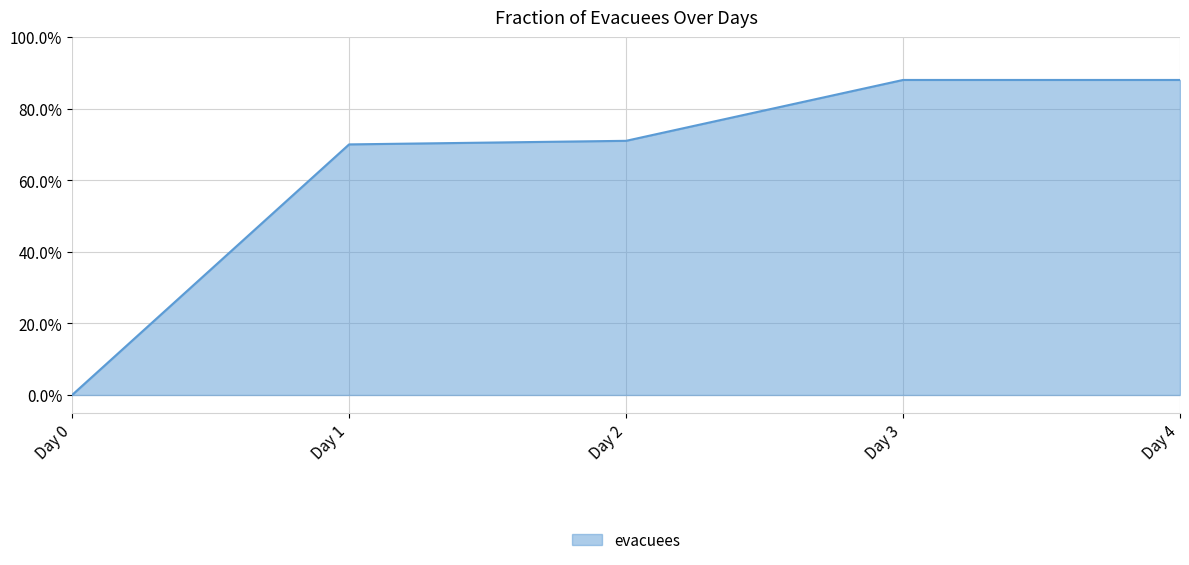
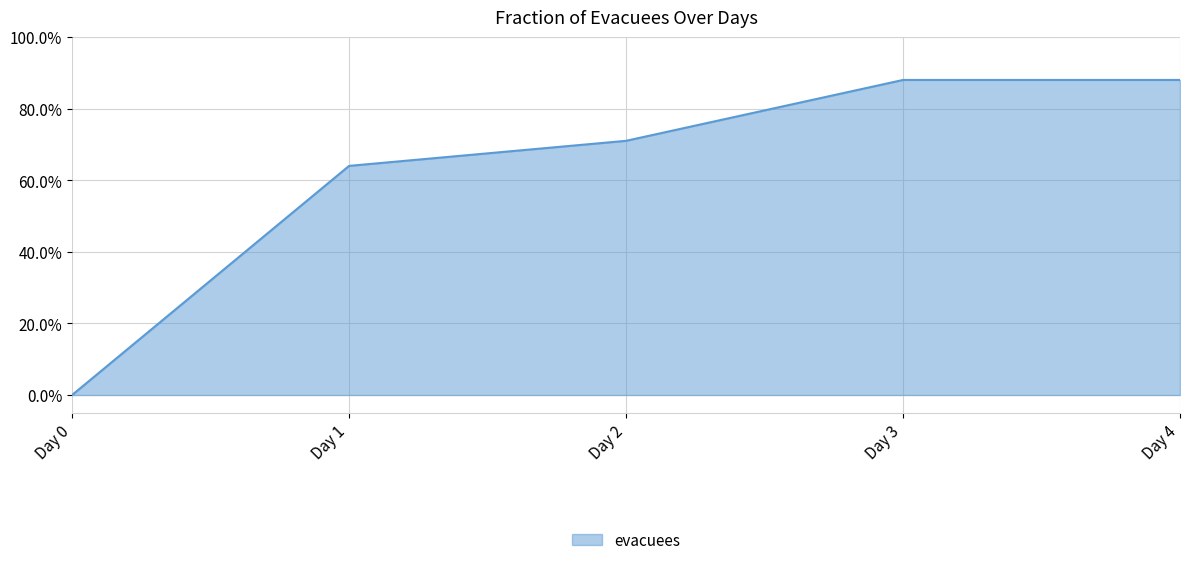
  {
    "Day 0": "0%",
-   "Day 1": "70%",
+   "Day 1": "64%",
    "Day 2": "71%",
    "Day 3": "88%",
    "Day 4": "88%"
  }
